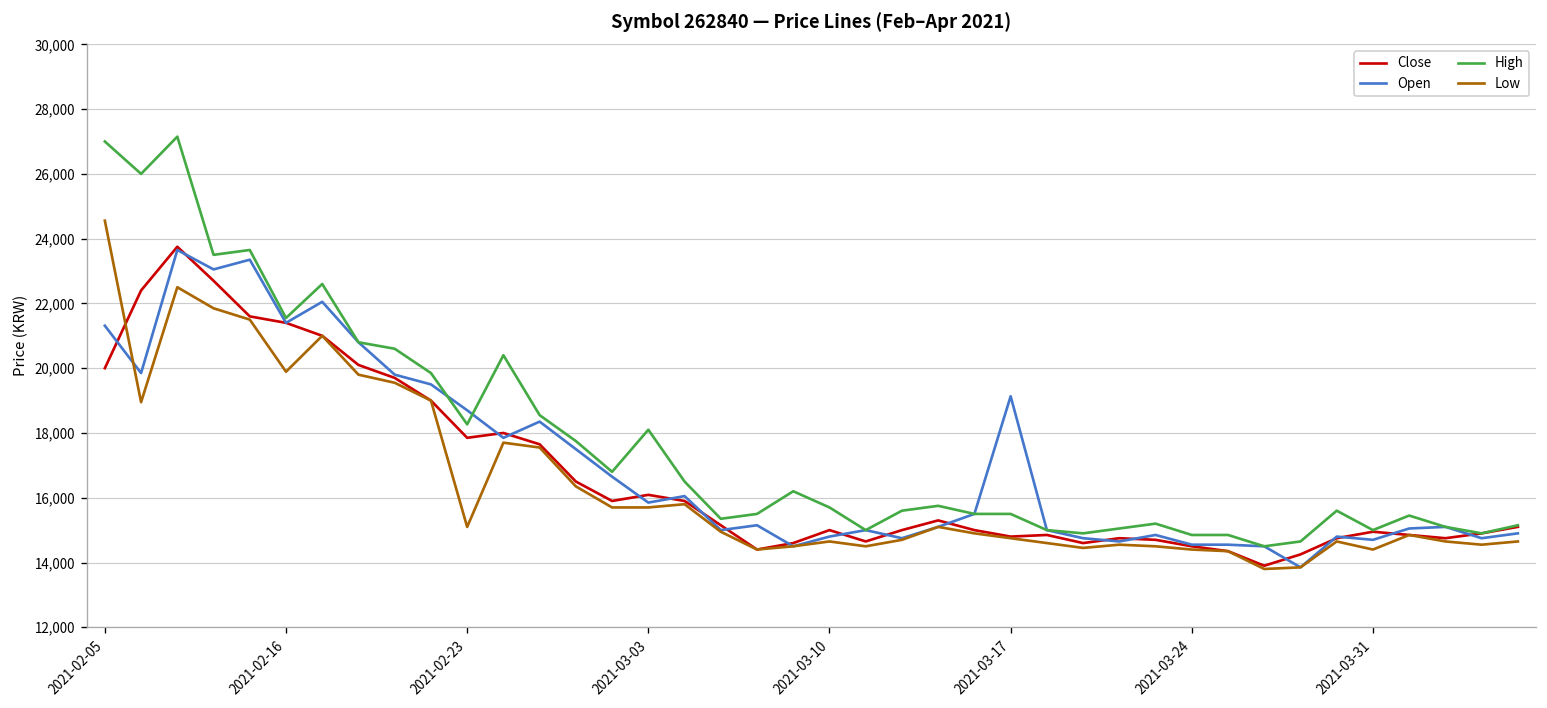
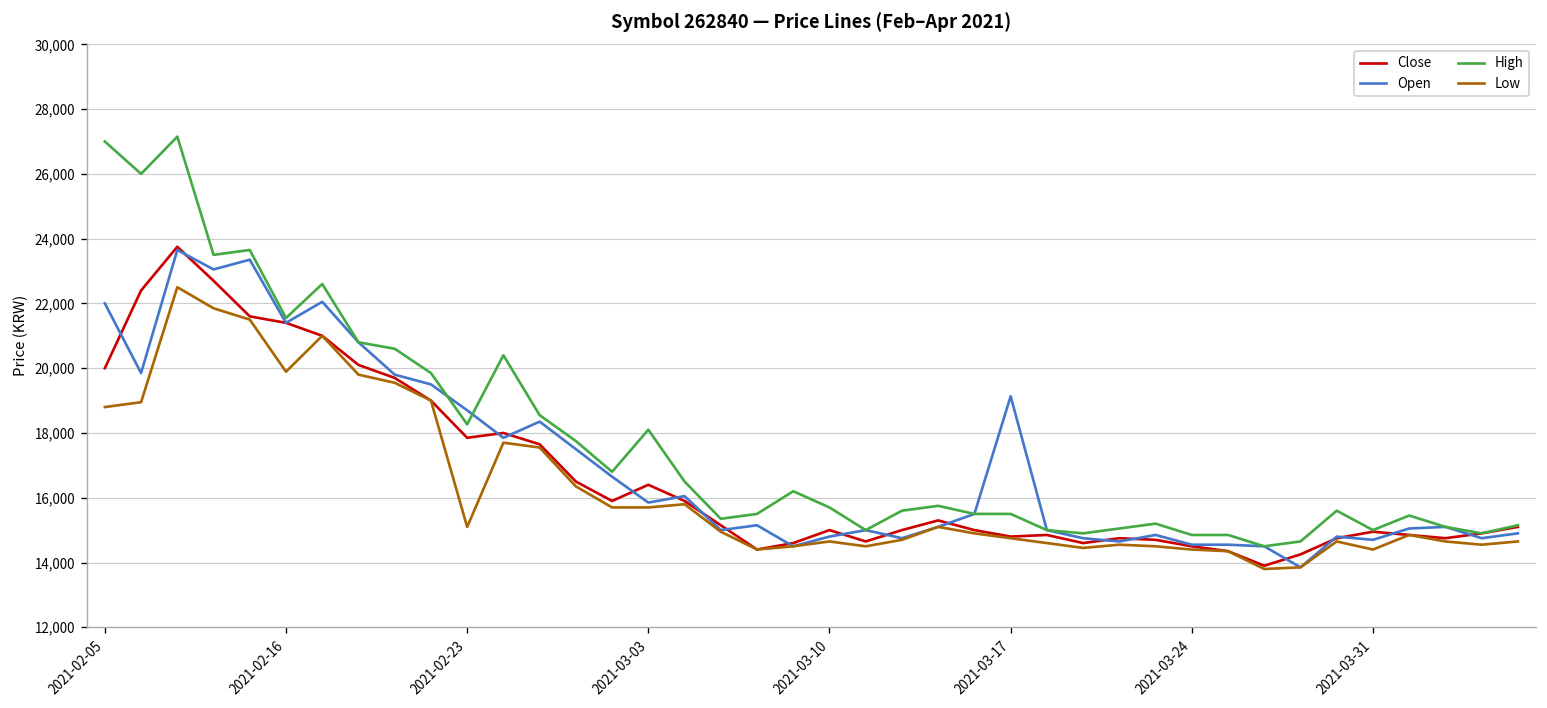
  {
    "Close": {
      "2021-02-05": "20,000",
      "2021-02-23": "17,900",
-     "2021-03-03": "16,100",
+     "2021-03-03": "16,400",
      "2021-03-10": "15,000"
    },
    "Open": {
-     "2021-02-05": "21,300",
+     "2021-02-05": "22,000",
      "2021-02-23": "18,700",
      "2021-03-03": "15,900",
      "2021-03-10": "14,800",
      "2021-03-17": "19,100",
      "2021-03-31": "14,700"
    },
    "High": {
      "2021-02-05": "27,000",
      "2021-02-16": "21,600",
      "2021-02-23": "18,300",
      "2021-03-03": "18,100",
      "2021-03-10": "15,700",
      "2021-03-17": "15,500",
      "2021-03-24": "14,900"
    },
    "Low": {
-     "2021-02-05": "24,600",
+     "2021-02-05": "18,800",
      "2021-02-16": "19,900",
      "2021-02-23": "15,100",
      "2021-03-03": "15,700",
      "2021-03-10": "14,700",
      "2021-03-24": "14,400",
      "2021-03-31": "14,400"
    }
  }
